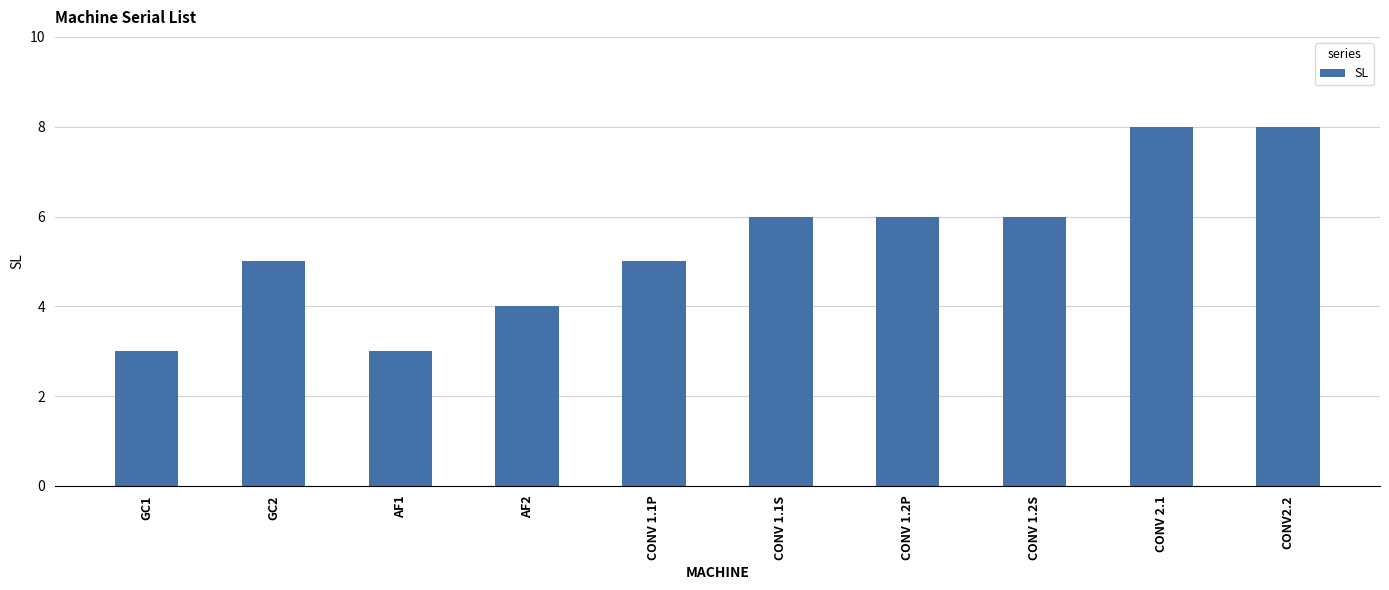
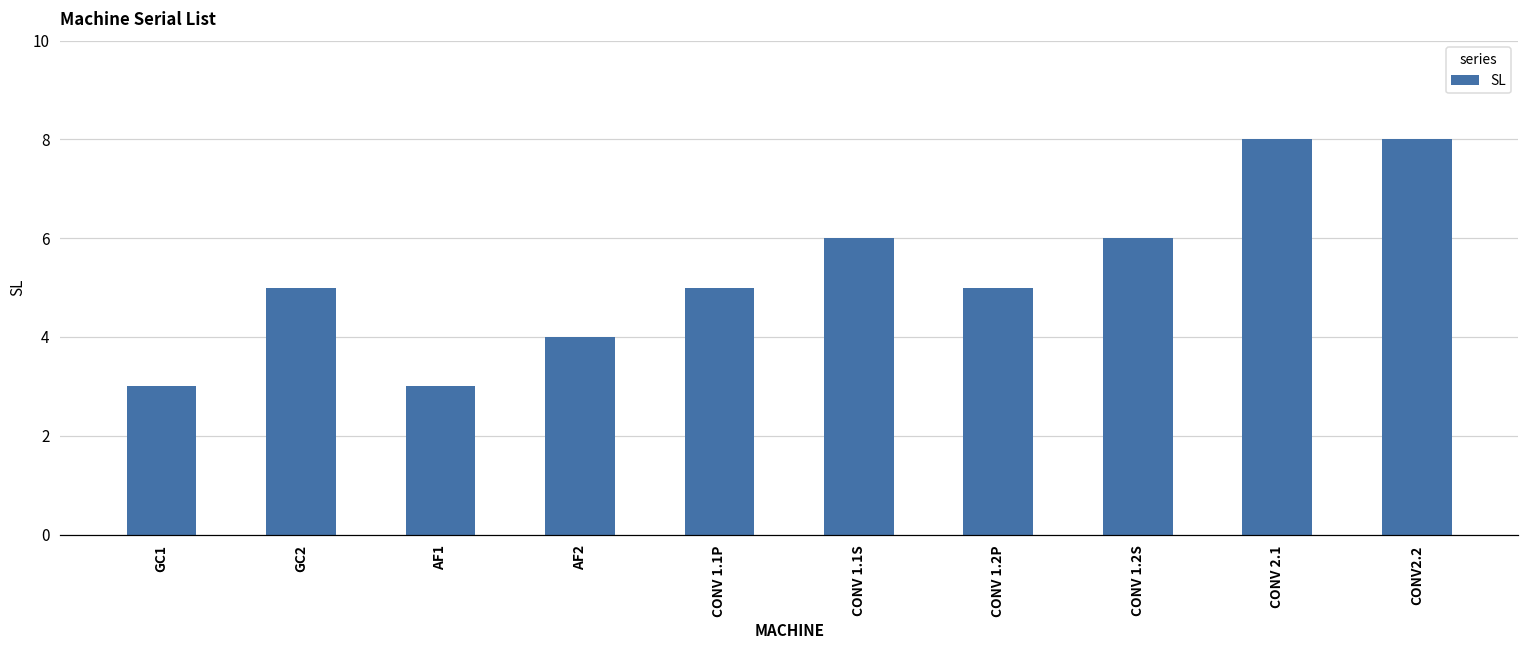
  {
    "GC1": 3,
    "GC2": 5,
    "AF1": 3,
    "AF2": 4,
    "CONV 1.1P": 5,
    "CONV 1.1S": 6,
-   "CONV 1.2P": 6,
+   "CONV 1.2P": 5,
    "CONV 1.2S": 6,
    "CONV 2.1": 8,
    "CONV2.2": 8
  }
